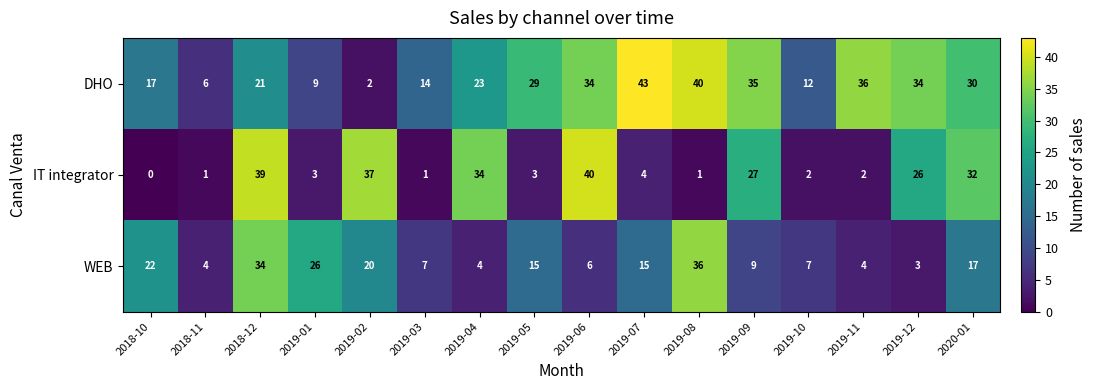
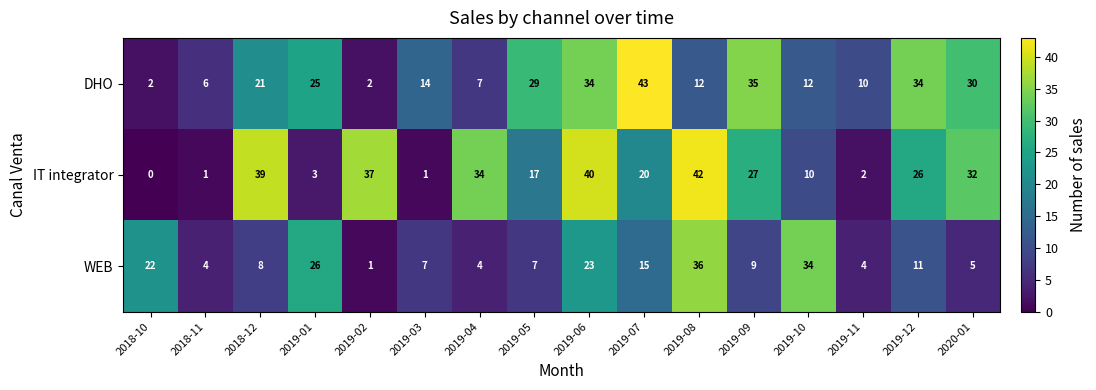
  {
    "DHO": {
-     "2018-10": 17,
+     "2018-10": 2,
      "2018-11": 6,
      "2018-12": 21,
-     "2019-01": 9,
+     "2019-01": 25,
      "2019-02": 2,
      "2019-03": 14,
-     "2019-04": 23,
+     "2019-04": 7,
      "2019-05": 29,
      "2019-06": 34,
      "2019-07": 43,
-     "2019-08": 40,
+     "2019-08": 12,
      "2019-09": 35,
      "2019-10": 12,
-     "2019-11": 36,
+     "2019-11": 10,
      "2019-12": 34,
      "2020-01": 30
    },
    "IT integrator": {
      "2018-10": 0,
      "2018-11": 1,
      "2018-12": 39,
      "2019-01": 3,
      "2019-02": 37,
      "2019-03": 1,
      "2019-04": 34,
-     "2019-05": 3,
+     "2019-05": 17,
      "2019-06": 40,
-     "2019-07": 4,
-     "2019-08": 1,
+     "2019-07": 20,
+     "2019-08": 42,
      "2019-09": 27,
-     "2019-10": 2,
+     "2019-10": 10,
      "2019-11": 2,
      "2019-12": 26,
      "2020-01": 32
    },
    "WEB": {
      "2018-10": 22,
      "2018-11": 4,
-     "2018-12": 34,
+     "2018-12": 8,
      "2019-01": 26,
-     "2019-02": 20,
+     "2019-02": 1,
      "2019-03": 7,
      "2019-04": 4,
-     "2019-05": 15,
-     "2019-06": 6,
+     "2019-05": 7,
+     "2019-06": 23,
      "2019-07": 15,
      "2019-08": 36,
      "2019-09": 9,
-     "2019-10": 7,
+     "2019-10": 34,
      "2019-11": 4,
-     "2019-12": 3,
-     "2020-01": 17
+     "2019-12": 11,
+     "2020-01": 5
    }
  }
